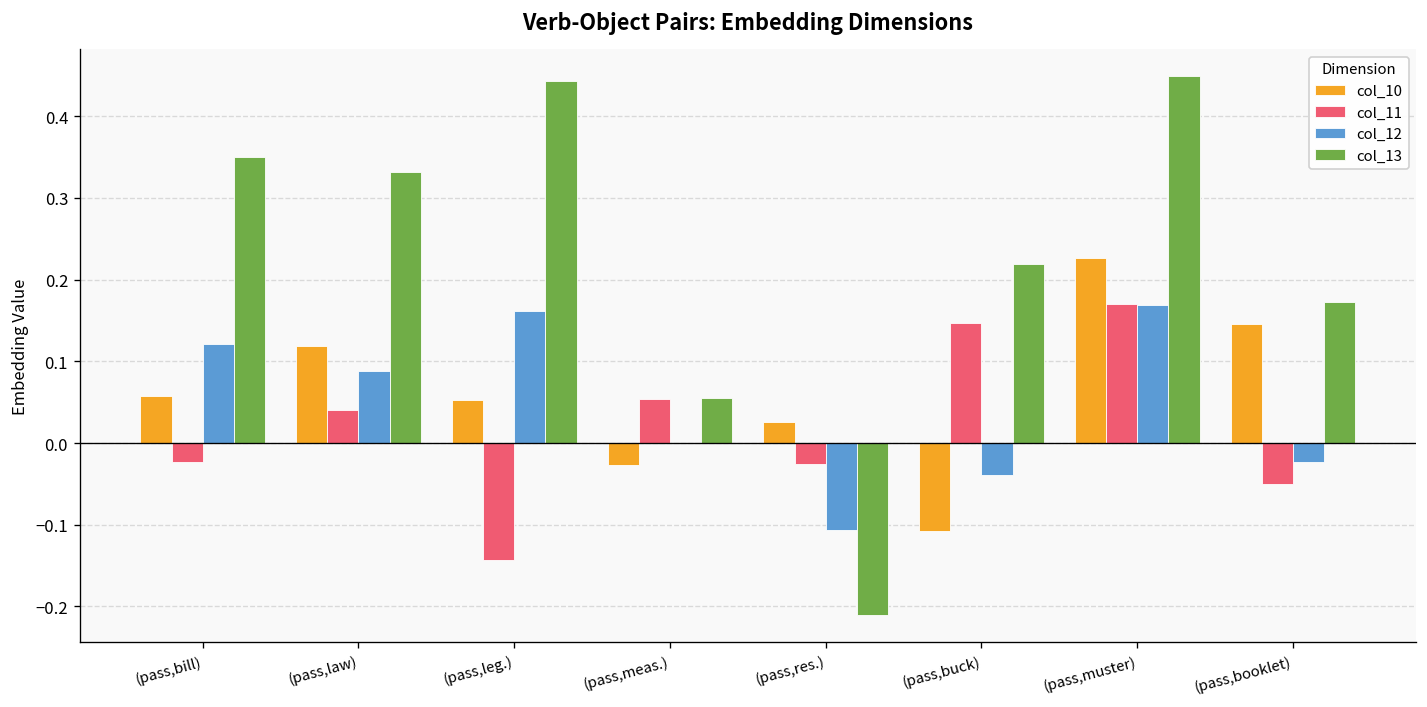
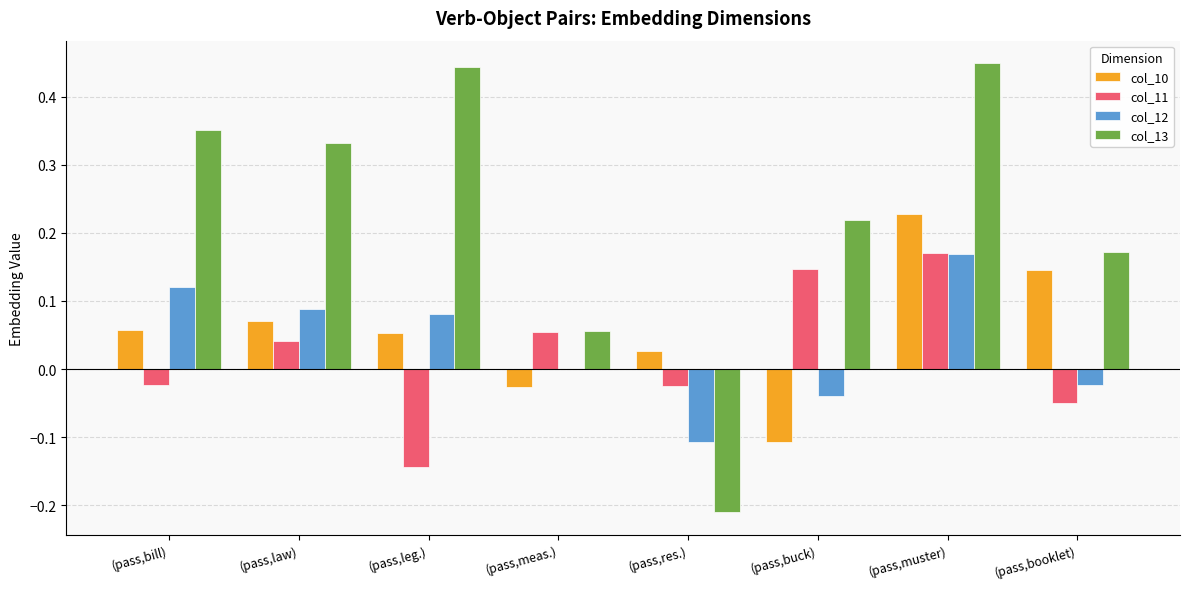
  {
    "col_10": {
      "(pass,bill)": 0.06,
-     "(pass,law)": 0.12,
+     "(pass,law)": 0.07,
      "(pass,leg.)": 0.05,
      "(pass,meas.)": -0.03,
      "(pass,res.)": 0.03,
      "(pass,buck)": -0.11,
      "(pass,muster)": 0.23,
      "(pass,booklet)": 0.15
    },
    "col_11": {
      "(pass,bill)": -0.02,
      "(pass,law)": 0.04,
      "(pass,leg.)": -0.14,
      "(pass,meas.)": 0.05,
      "(pass,res.)": -0.03,
      "(pass,buck)": 0.15,
      "(pass,muster)": 0.17,
      "(pass,booklet)": -0.05
    },
    "col_12": {
      "(pass,bill)": 0.12,
      "(pass,law)": 0.09,
-     "(pass,leg.)": 0.16,
+     "(pass,leg.)": 0.08,
      "(pass,res.)": -0.11,
      "(pass,buck)": -0.04,
      "(pass,muster)": 0.17,
      "(pass,booklet)": -0.02
    },
    "col_13": {
      "(pass,bill)": 0.35,
      "(pass,law)": 0.33,
      "(pass,leg.)": 0.44,
      "(pass,meas.)": 0.06,
      "(pass,res.)": -0.21,
      "(pass,buck)": 0.22,
      "(pass,muster)": 0.45,
      "(pass,booklet)": 0.17
    }
  }
